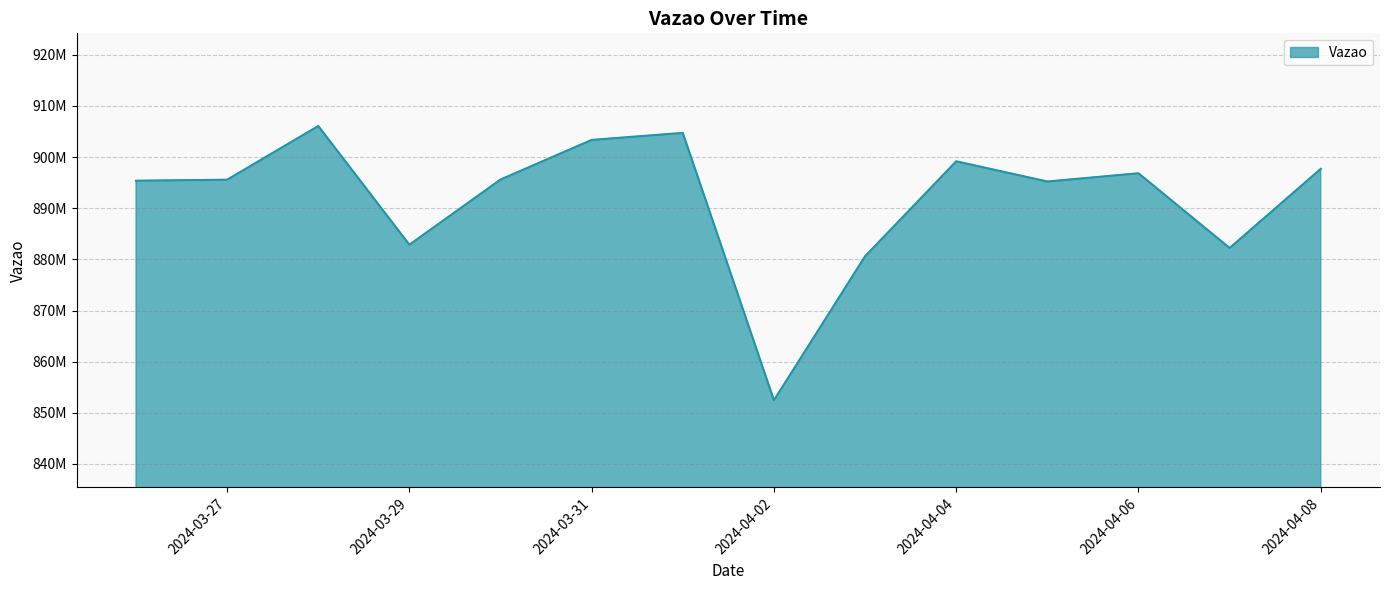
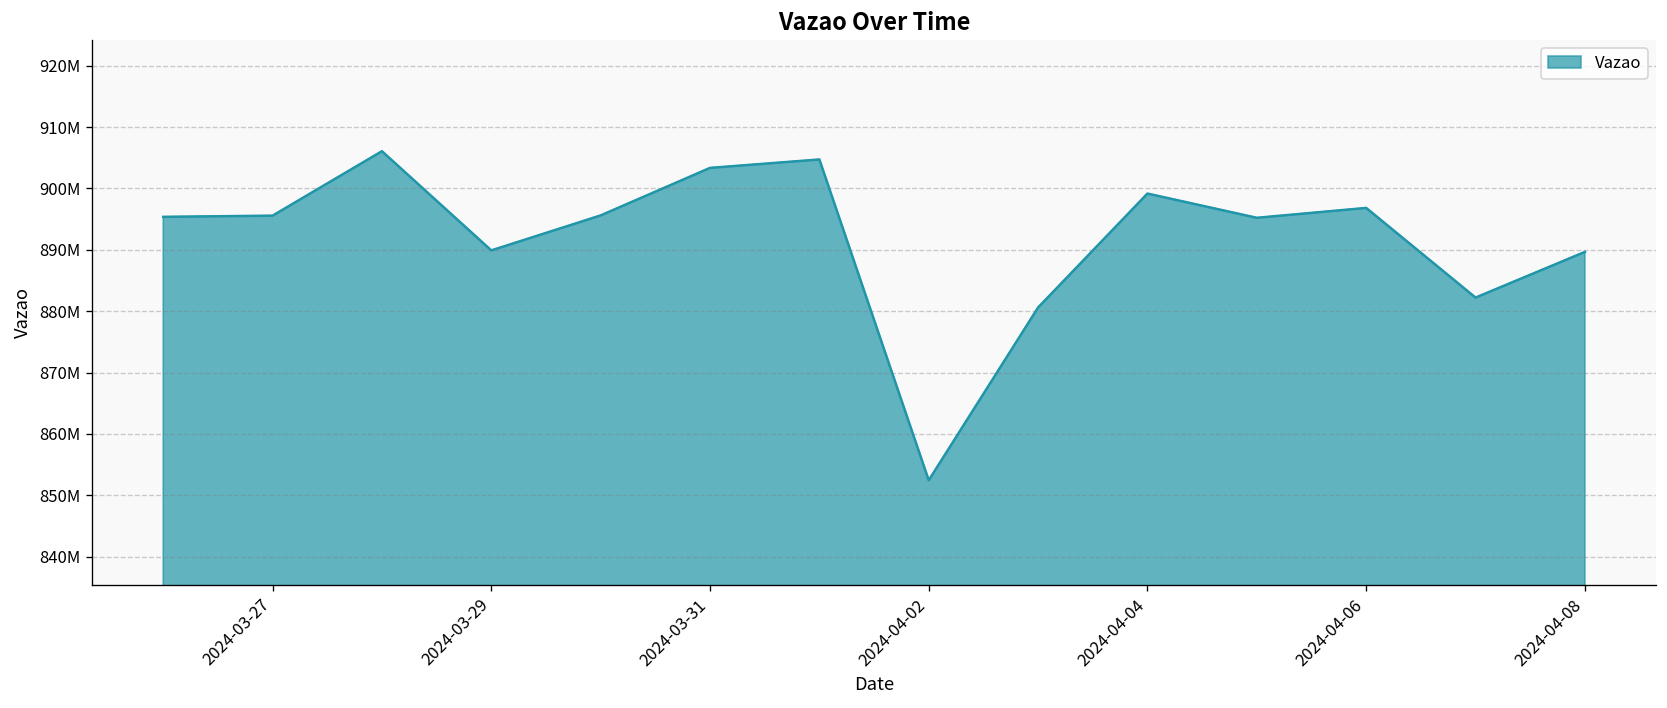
  {
    "2024-03-27": 896000000,
-   "2024-03-29": 883000000,
+   "2024-03-29": 890000000,
    "2024-03-31": 903000000,
    "2024-04-02": 852000000,
    "2024-04-04": 899000000,
    "2024-04-06": 897000000,
-   "2024-04-08": 898000000
+   "2024-04-08": 890000000
  }
